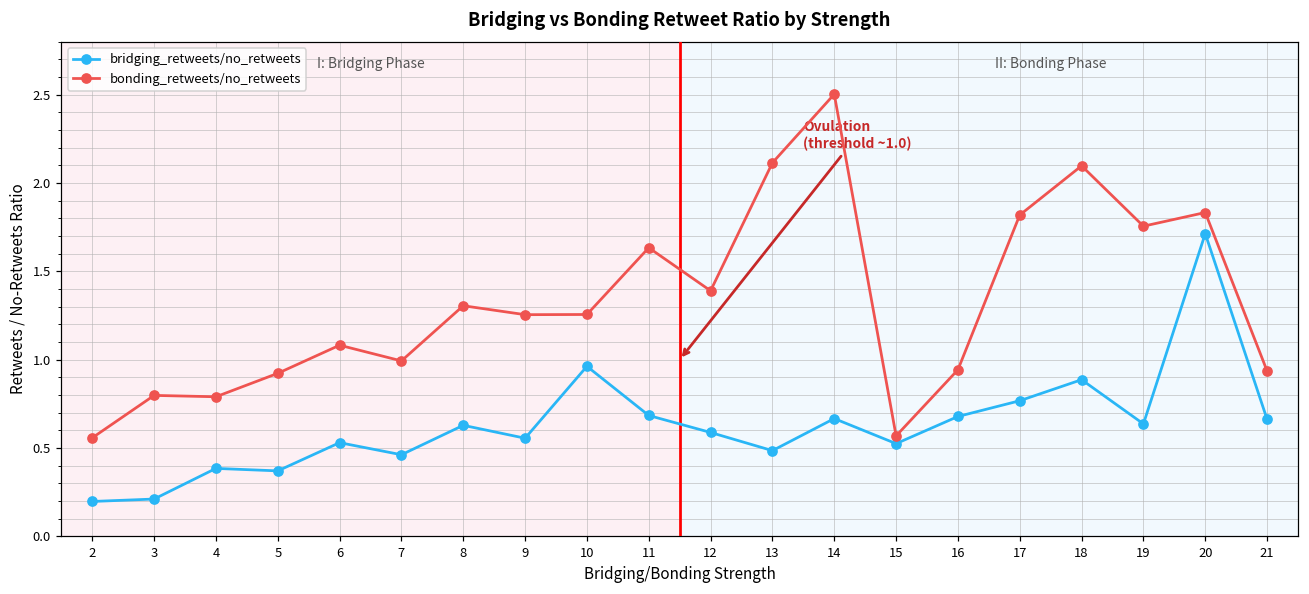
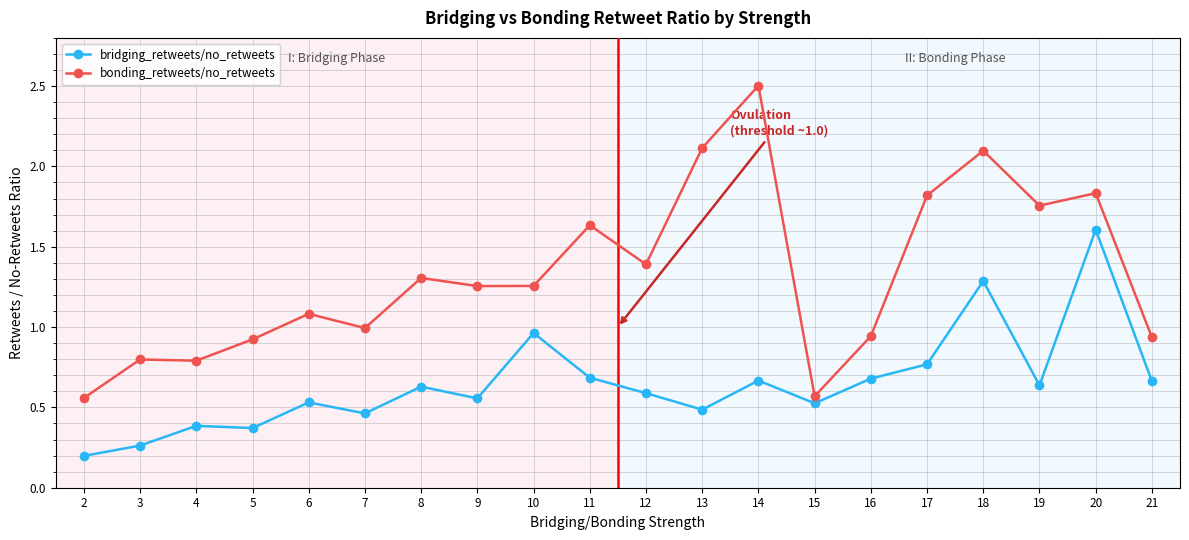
  {
    "bridging_retweets/no_retweets": {
      "2": 0.20,
-     "3": 0.21,
+     "3": 0.26,
      "4": 0.39,
      "5": 0.37,
      "6": 0.53,
      "7": 0.46,
      "8": 0.63,
      "9": 0.56,
      "10": 0.96,
      "11": 0.68,
      "12": 0.59,
      "13": 0.49,
      "14": 0.67,
      "15": 0.53,
      "16": 0.68,
      "17": 0.77,
-     "18": 0.89,
+     "18": 1.29,
      "19": 0.64,
-     "20": 1.71,
+     "20": 1.61,
      "21": 0.66
    },
    "bonding_retweets/no_retweets": {
      "2": 0.56,
      "3": 0.80,
      "4": 0.79,
      "5": 0.92,
      "6": 1.08,
      "7": 0.99,
      "8": 1.31,
      "9": 1.26,
      "10": 1.26,
      "11": 1.63,
      "14": 2.50,
      "15": 0.57,
      "16": 0.94,
      "17": 1.82,
      "18": 2.10,
      "19": 1.76,
      "20": 1.83,
      "21": 0.94
    }
  }
